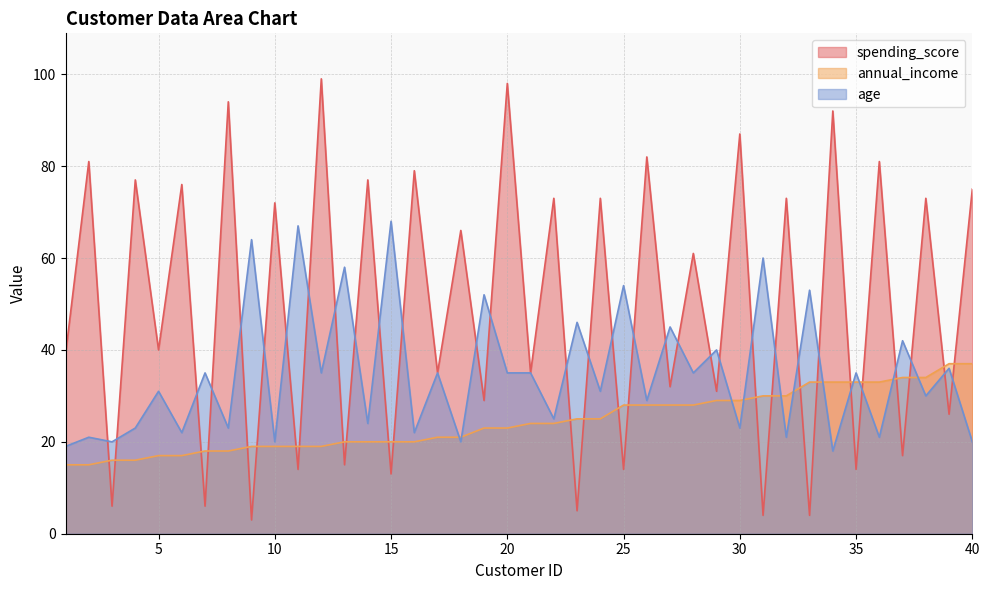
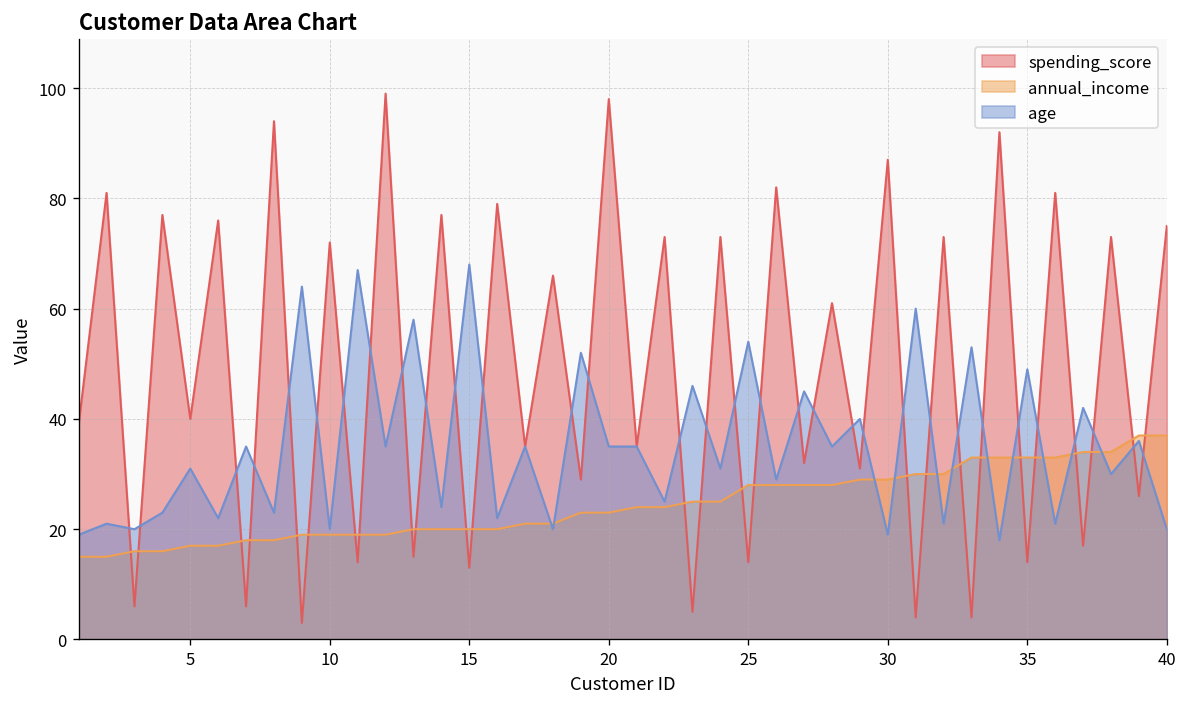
  {
    "age": {
      "5": 31,
      "10": 20,
      "15": 68,
      "20": 35,
      "25": 54,
-     "30": 23,
-     "35": 35,
+     "30": 19,
+     "35": 49,
      "40": 20
    }
  }
